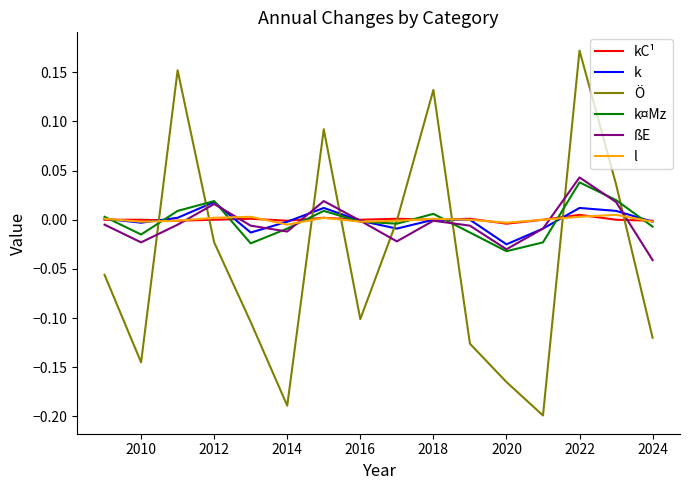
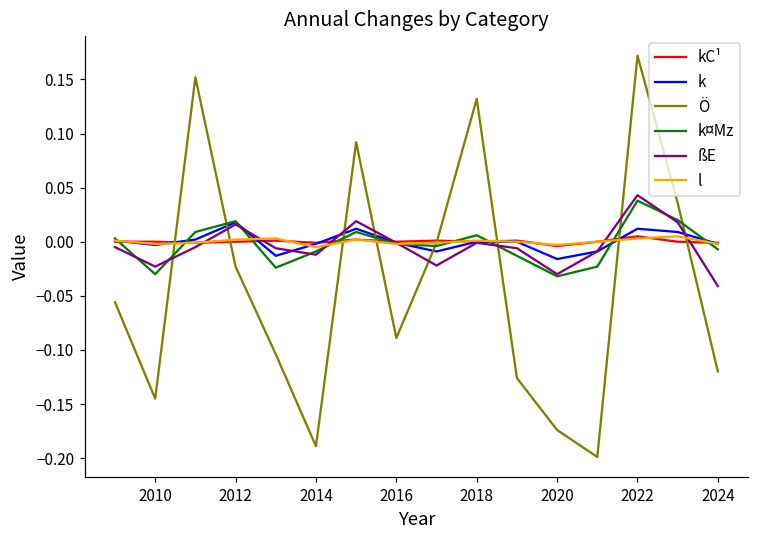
  {
    "k": {
-     "2020": -0.03,
+     "2020": -0.02,
      "2022": 0.01
    },
    "Ö": {
      "2010": -0.15,
      "2012": -0.02,
      "2014": -0.19,
-     "2016": -0.10,
+     "2016": -0.09,
      "2018": 0.13,
-     "2020": -0.165,
+     "2020": -0.174,
      "2022": 0.17,
      "2024": -0.12
    },
    "k¤Mz": {
-     "2010": -0.02,
+     "2010": -0.03,
      "2014": -0.01,
      "2018": 0.01,
      "2022": 0.04,
      "2024": -0.01
    },
    "ßE": {
      "2010": -0.02,
      "2014": -0.01,
      "2022": 0.04,
      "2024": -0.04
    },
    "l": {
      "2014": -0.01
    }
  }
